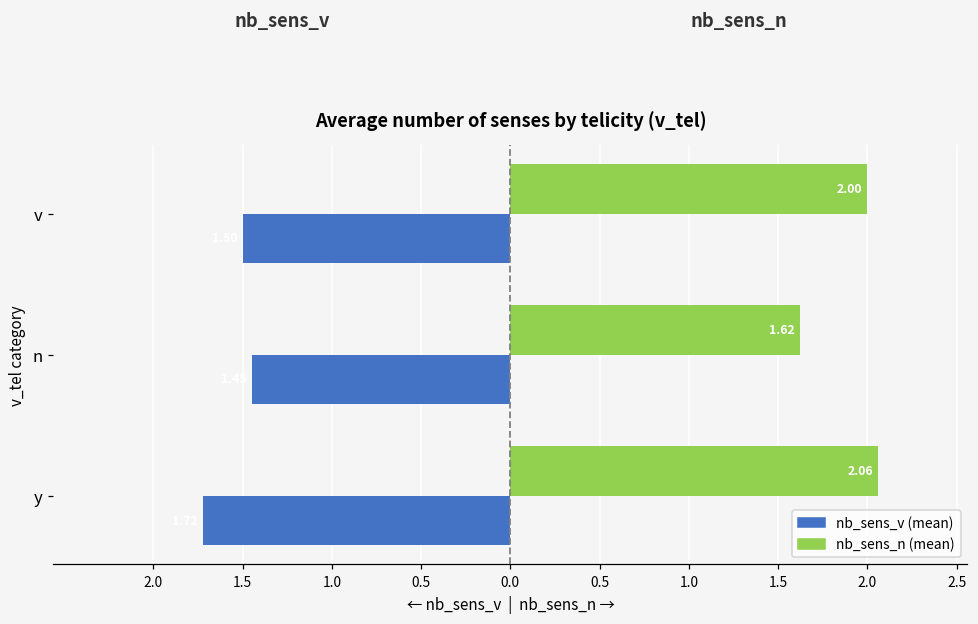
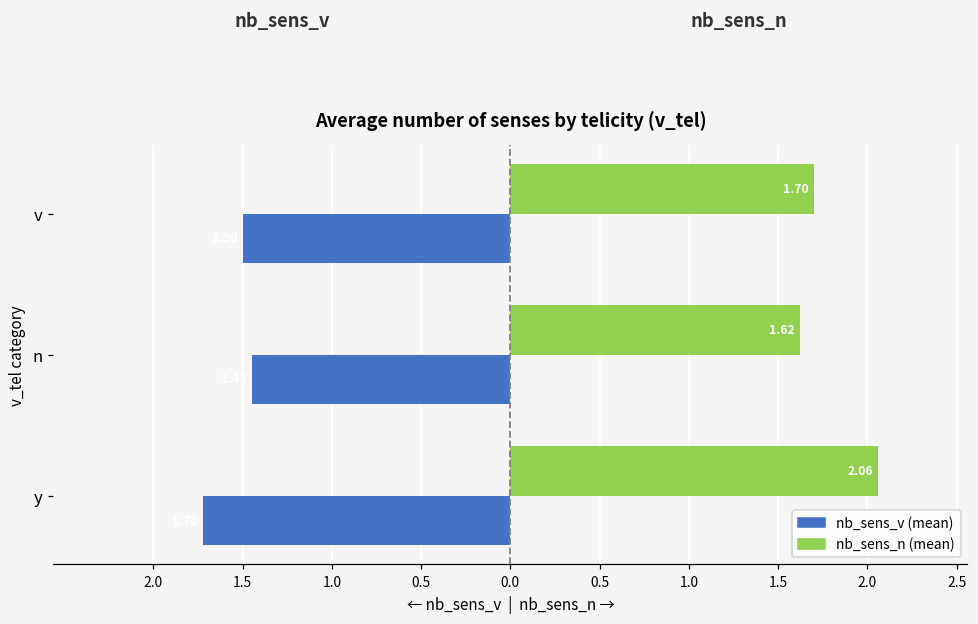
  {
    "nb_sens_n (mean)": {
-     "v": 2.00,
+     "v": 1.70,
      "n": 1.62,
      "y": 2.06
    }
  }
